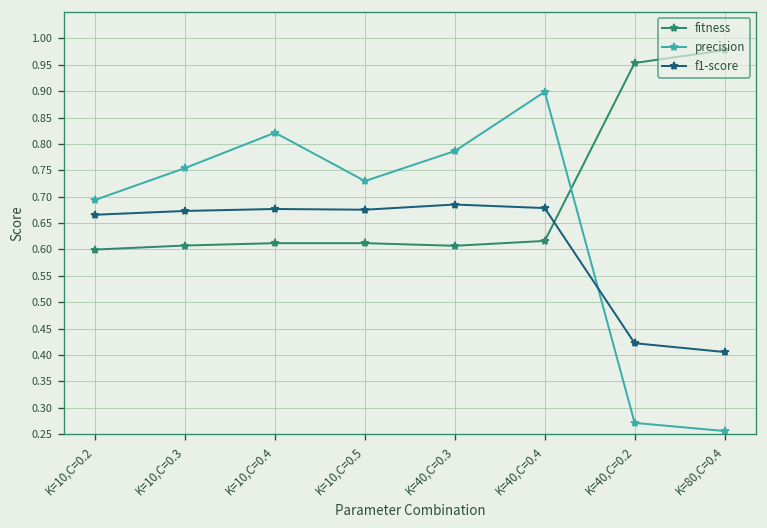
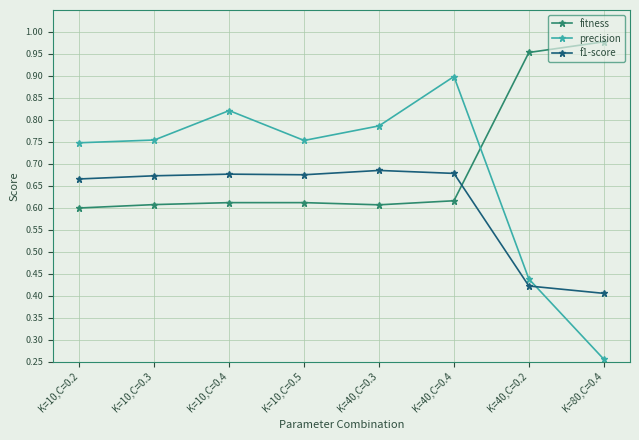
  {
    "precision": {
-     "K=10,C=0.2": 0.69,
+     "K=10,C=0.2": 0.75,
      "K=10,C=0.3": 0.75,
      "K=10,C=0.4": 0.82,
-     "K=10,C=0.5": 0.73,
+     "K=10,C=0.5": 0.75,
      "K=40,C=0.3": 0.79,
      "K=40,C=0.4": 0.90,
-     "K=40,C=0.2": 0.27,
+     "K=40,C=0.2": 0.44,
      "K=80,C=0.4": 0.26
    }
  }
